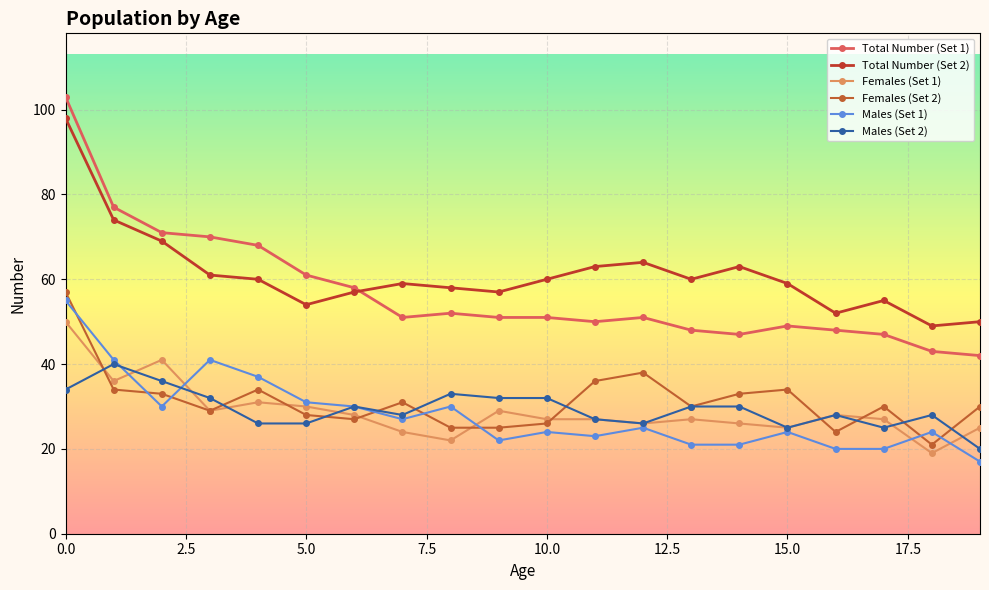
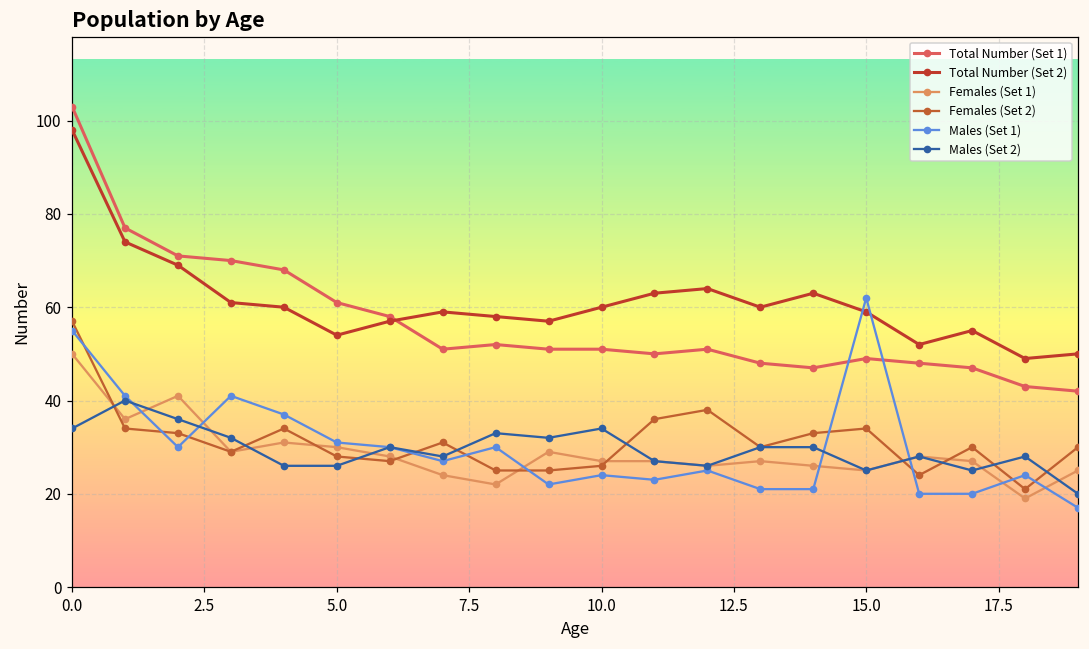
  {
    "Males (Set 1)": {
      "0.0": 55,
      "5.0": 31,
      "10.0": 24,
-     "15.0": 24
+     "15.0": 62
    },
    "Males (Set 2)": {
      "0.0": 34,
      "5.0": 26,
-     "10.0": 32
+     "10.0": 34
    }
  }
